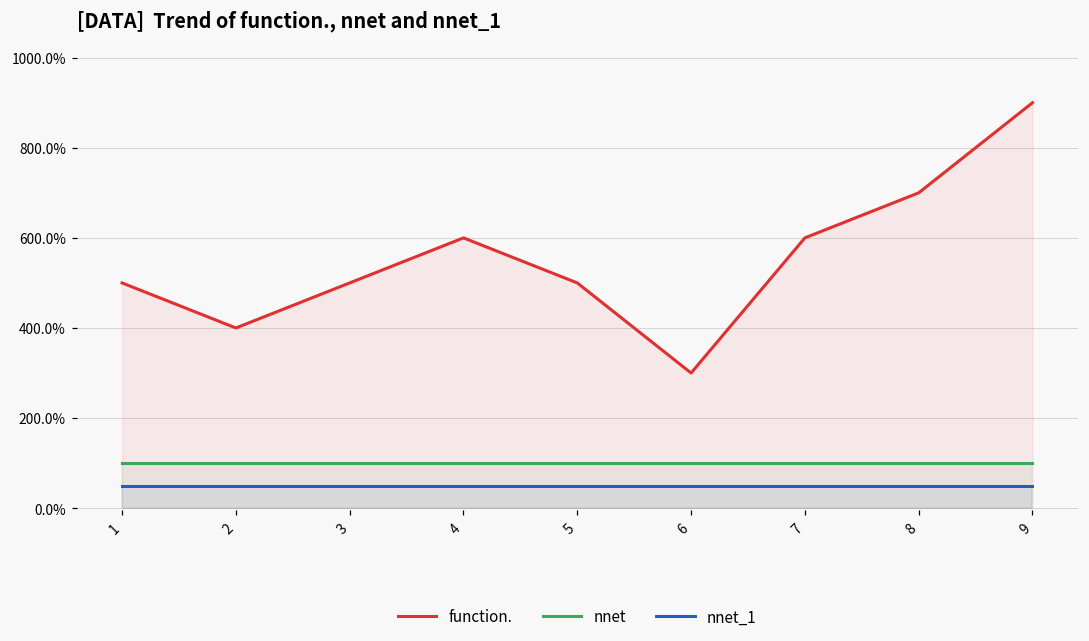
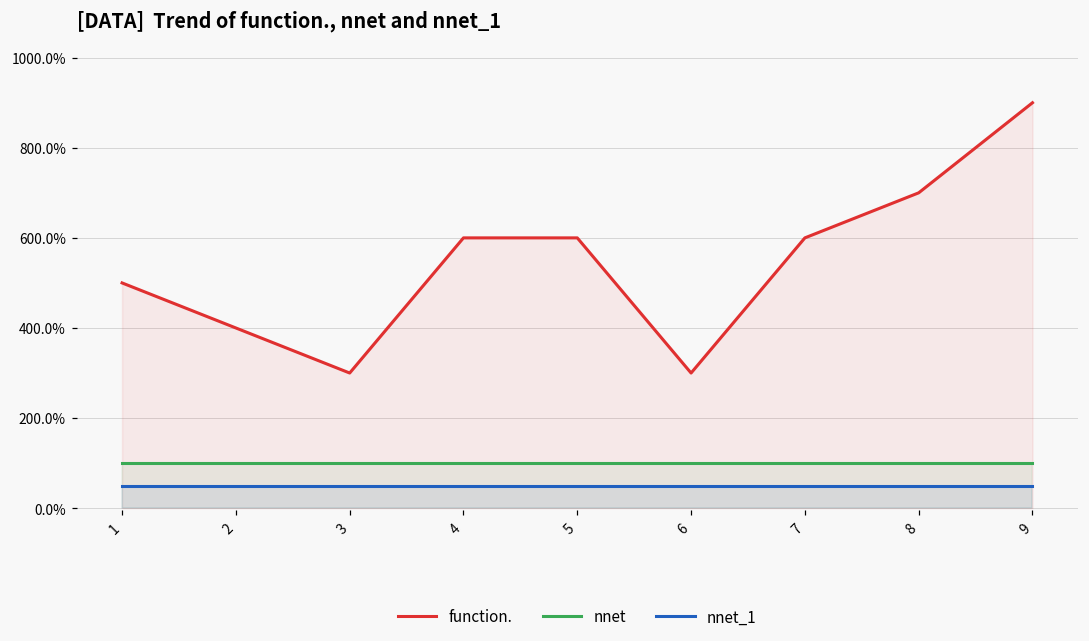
  {
    "function.": {
      "1": "500%",
      "2": "400%",
-     "3": "500%",
+     "3": "300%",
      "4": "600%",
-     "5": "500%",
+     "5": "600%",
      "6": "300%",
      "7": "600%",
      "8": "700%",
      "9": "900%"
    },
    "nnet": {
      "1": "100%",
      "2": "100%",
      "3": "100%",
      "4": "100%",
      "5": "100%",
      "6": "100%",
      "7": "100%",
      "8": "100%",
      "9": "100%"
    },
    "nnet_1": {
      "1": "50%",
      "2": "50%",
      "3": "50%",
      "4": "50%",
      "5": "50%",
      "6": "50%",
      "7": "50%",
      "8": "50%",
      "9": "50%"
    }
  }
